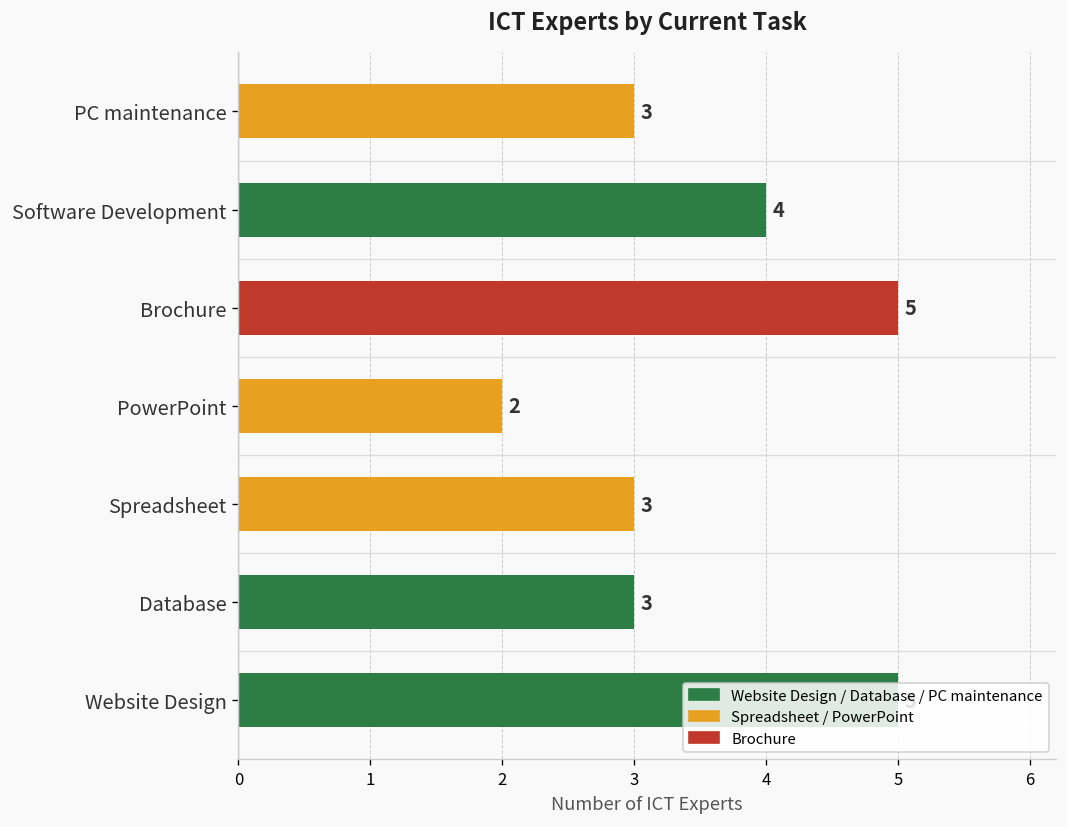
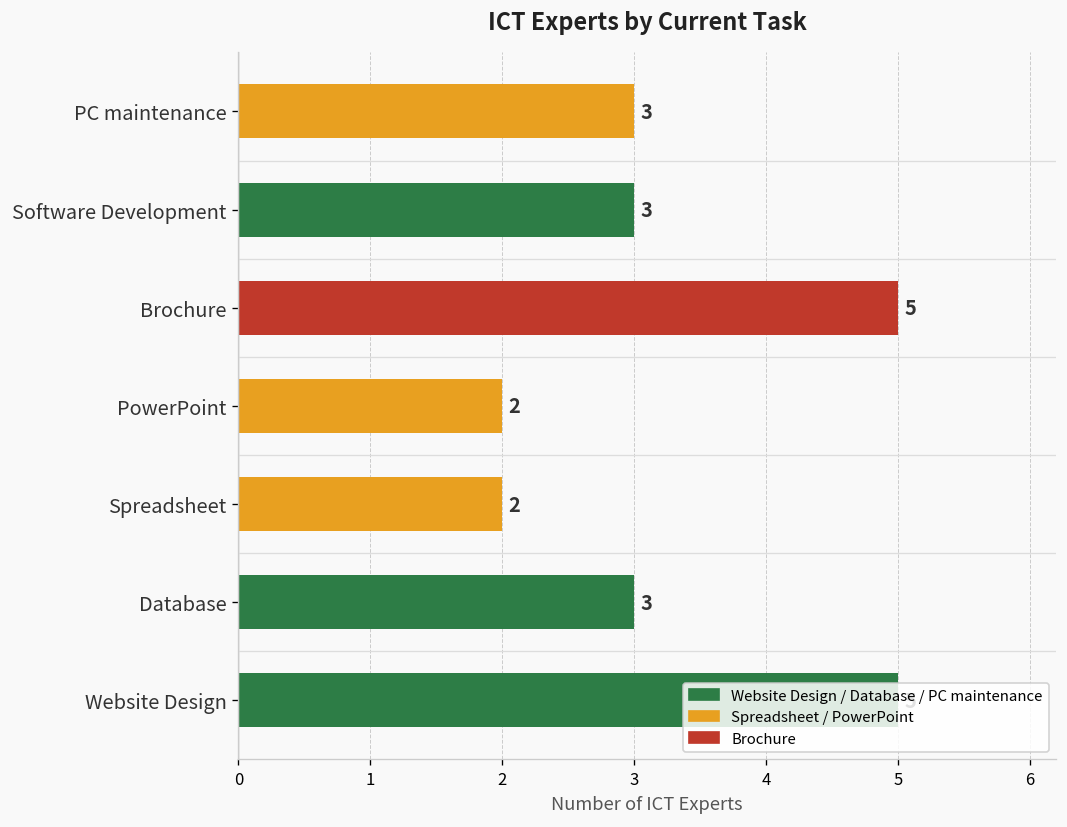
  {
    "PC maintenance": 3,
-   "Software Development": 4,
+   "Software Development": 3,
    "Brochure": 5,
    "PowerPoint": 2,
-   "Spreadsheet": 3,
+   "Spreadsheet": 2,
    "Database": 3
  }
